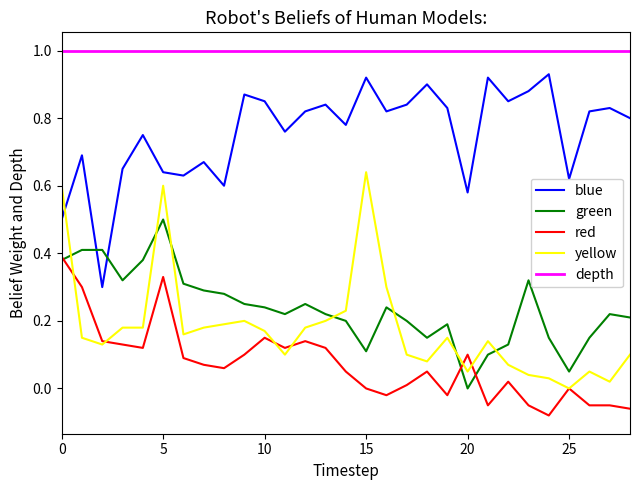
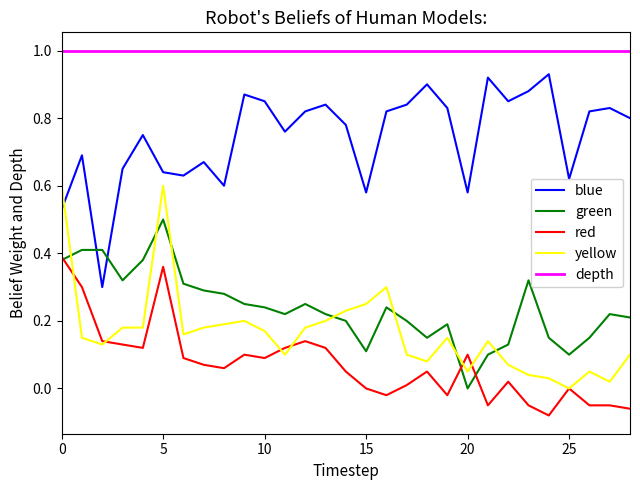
  {
    "blue": {
-     "0": 0.50,
+     "0": 0.53,
      "5": 0.64,
      "10": 0.85,
-     "15": 0.92,
+     "15": 0.58,
      "20": 0.58
    },
    "green": {
      "0": 0.38,
      "5": 0.50,
      "10": 0.24,
      "15": 0.11,
      "20": 0.00,
-     "25": 0.05
+     "25": 0.10
    },
    "red": {
      "0": 0.39,
-     "5": 0.33,
-     "10": 0.15,
+     "5": 0.36,
+     "10": 0.09,
      "15": 0.00,
      "20": 0.10
    },
    "yellow": {
      "0": 0.60,
      "5": 0.60,
      "10": 0.17,
-     "15": 0.64,
+     "15": 0.25,
      "20": 0.05
    },
    "depth": {
      "0": 1.00,
      "5": 1.00,
      "10": 1.00,
      "15": 1.00,
      "20": 1.00,
      "25": 1.00
    }
  }
